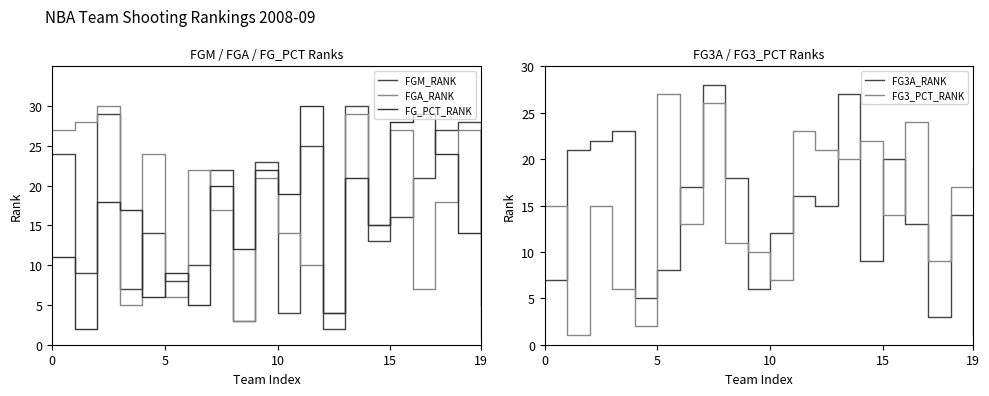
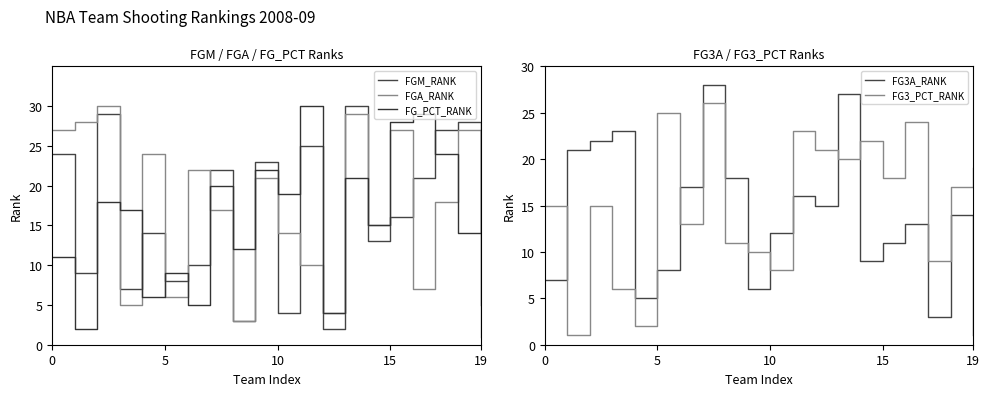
  {
    "FGM / FGA / FG_PCT Ranks": {
      "FGA_RANK": {
        "0": 27,
        "5": 6,
        "10": 14,
        "15": 27,
        "19": 1
      }
    },
    "FG3A / FG3_PCT Ranks": {
      "FG3A_RANK": {
        "0": 7,
        "5": 8,
        "10": 12,
-       "15": 20,
+       "15": 11,
        "19": 1
      },
      "FG3_PCT_RANK": {
        "0": 15,
-       "5": 27,
-       "10": 7,
-       "15": 14,
+       "5": 25,
+       "10": 8,
+       "15": 18,
        "19": 19
      }
    }
  }
